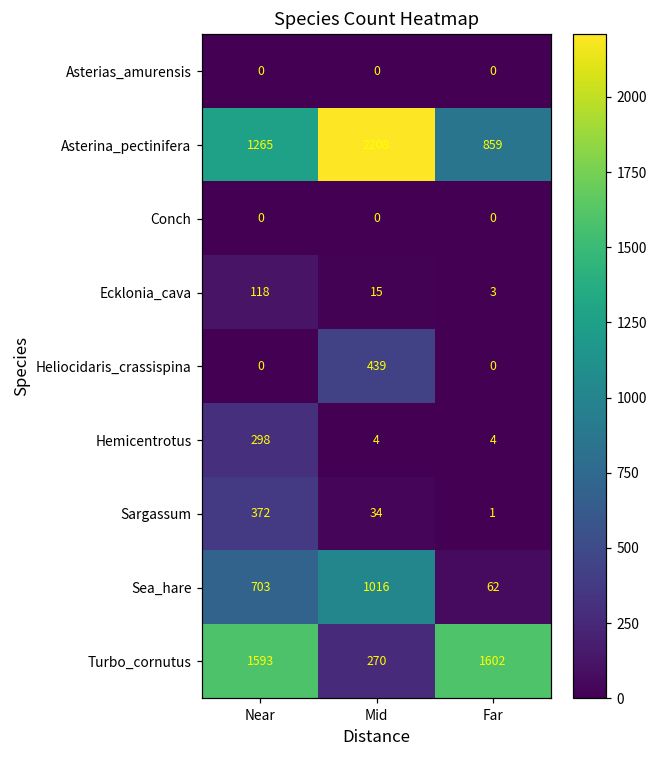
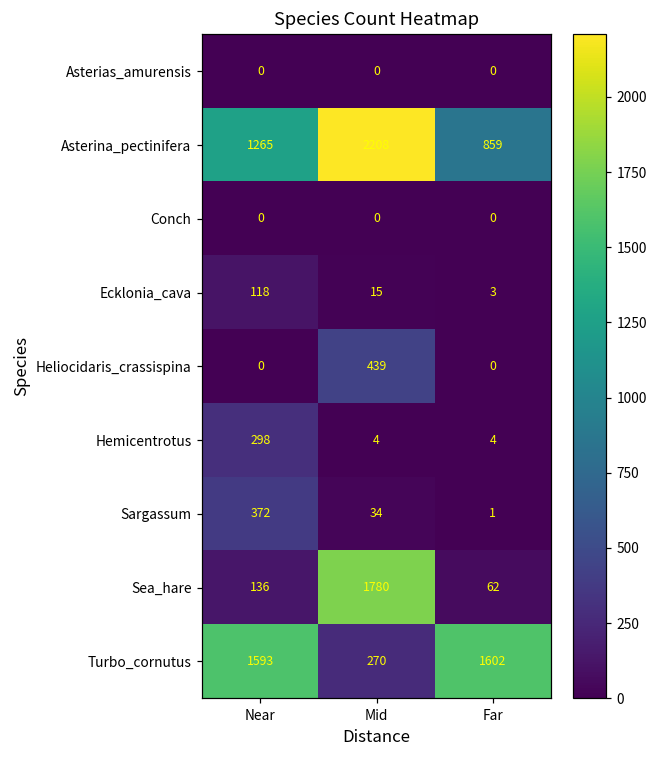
  {
    "Asterias_amurensis": {
      "Near": 0,
      "Mid": 0,
      "Far": 0
    },
    "Asterina_pectinifera": {
      "Near": 1265,
      "Far": 859
    },
    "Conch": {
      "Near": 0,
      "Mid": 0,
      "Far": 0
    },
    "Ecklonia_cava": {
      "Near": 118,
      "Mid": 15,
      "Far": 3
    },
    "Heliocidaris_crassispina": {
      "Near": 0,
      "Mid": 439,
      "Far": 0
    },
    "Hemicentrotus": {
      "Near": 298,
      "Mid": 4,
      "Far": 4
    },
    "Sargassum": {
      "Near": 372,
      "Mid": 34,
      "Far": 1
    },
    "Sea_hare": {
-     "Near": 703,
-     "Mid": 1016,
+     "Near": 136,
+     "Mid": 1780,
      "Far": 62
    },
    "Turbo_cornutus": {
      "Near": 1593,
      "Mid": 270,
      "Far": 1602
    }
  }
